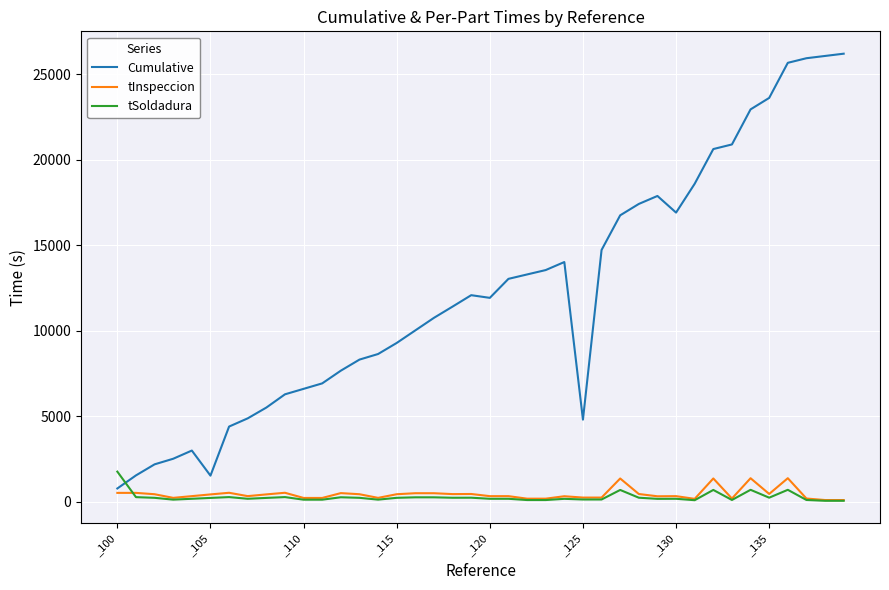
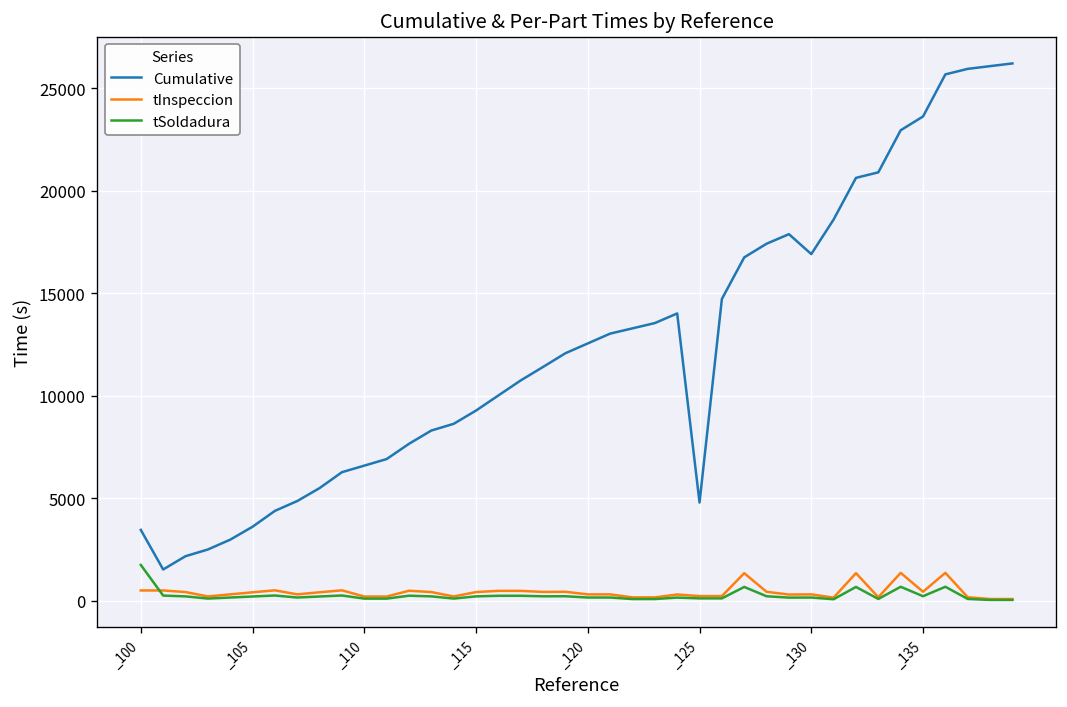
  {
    "Cumulative": {
-     "_100": 800,
-     "_105": 1500,
+     "_100": 3500,
+     "_105": 3600,
      "_110": 6600,
      "_115": 9300,
-     "_120": 11900,
+     "_120": 12600,
      "_125": 4800,
      "_130": 16900,
      "_135": 23600
    },
    "tInspeccion": {
      "_100": 500,
      "_105": 400,
      "_115": 400,
      "_120": 300,
      "_130": 300,
      "_135": 400
    },
    "tSoldadura": {
      "_100": 1800,
      "_105": 200,
      "_115": 200,
      "_120": 200,
      "_130": 200,
      "_135": 200
    }
  }
